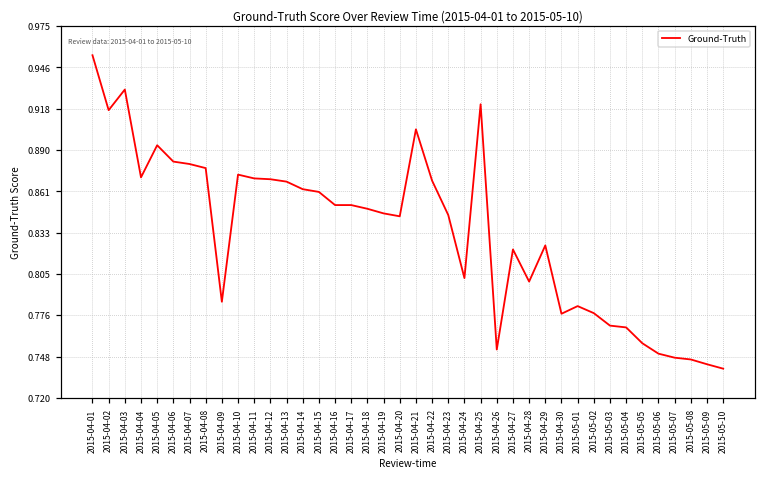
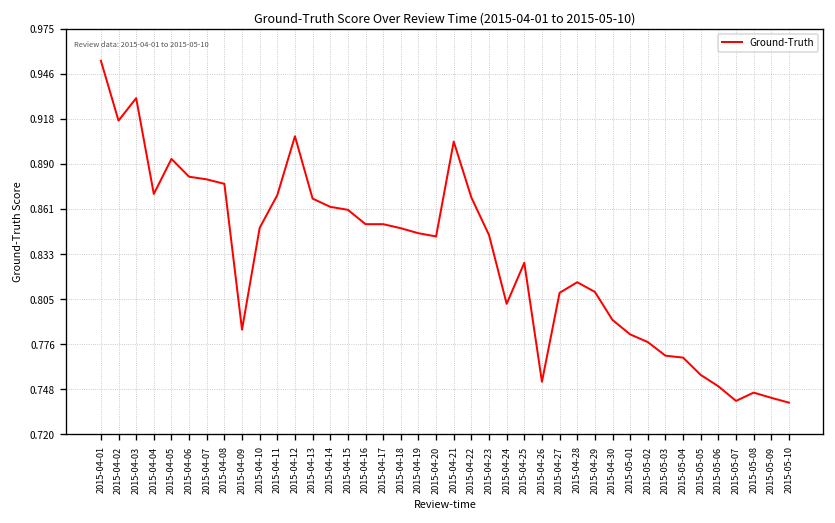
  {
    "2015-04-02": 0.917,
    "2015-04-03": 0.931,
    "2015-04-04": 0.871,
    "2015-04-05": 0.893,
    "2015-04-06": 0.882,
    "2015-04-07": 0.880,
    "2015-04-08": 0.877,
    "2015-04-09": 0.786,
-   "2015-04-10": 0.873,
+   "2015-04-10": 0.850,
    "2015-04-11": 0.870,
-   "2015-04-12": 0.870,
+   "2015-04-12": 0.907,
    "2015-04-13": 0.868,
    "2015-04-14": 0.863,
    "2015-04-15": 0.861,
    "2015-04-16": 0.852,
    "2015-04-17": 0.852,
    "2015-04-18": 0.849,
    "2015-04-19": 0.846,
    "2015-04-20": 0.844,
    "2015-04-21": 0.904,
    "2015-04-22": 0.869,
    "2015-04-23": 0.845,
    "2015-04-24": 0.802,
-   "2015-04-25": 0.921,
+   "2015-04-25": 0.828,
    "2015-04-26": 0.753,
-   "2015-04-27": 0.821,
-   "2015-04-28": 0.799,
-   "2015-04-29": 0.824,
-   "2015-04-30": 0.777,
+   "2015-04-27": 0.809,
+   "2015-04-28": 0.815,
+   "2015-04-29": 0.809,
+   "2015-04-30": 0.792,
    "2015-05-01": 0.783,
    "2015-05-02": 0.778,
    "2015-05-03": 0.769,
    "2015-05-04": 0.768,
    "2015-05-05": 0.757,
    "2015-05-06": 0.750,
-   "2015-05-07": 0.747,
+   "2015-05-07": 0.741,
    "2015-05-08": 0.746,
    "2015-05-09": 0.743,
    "2015-05-10": 0.740
  }
